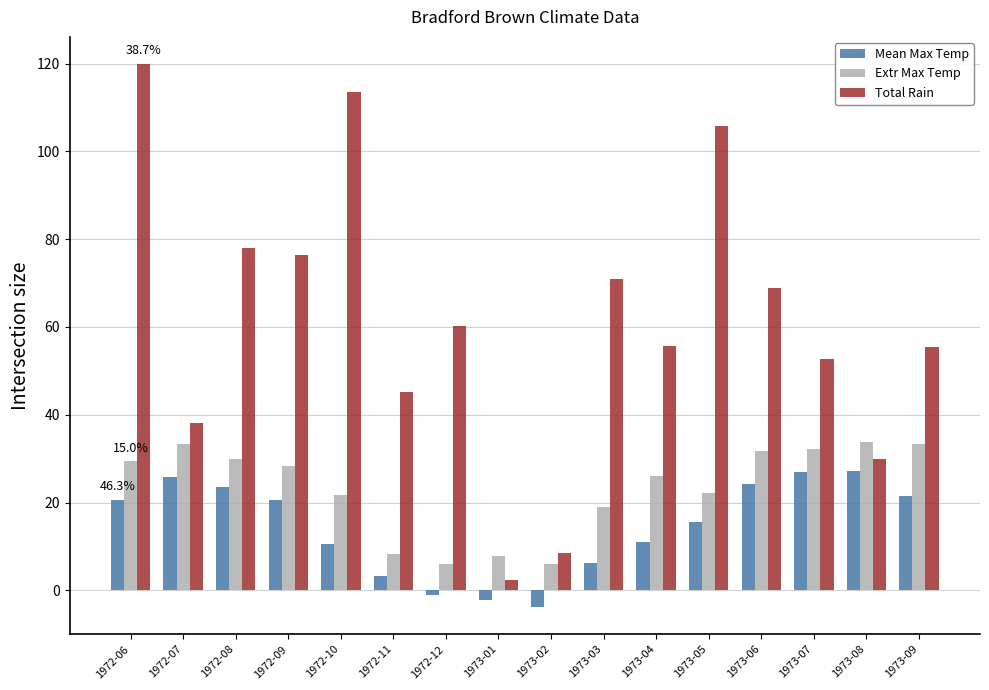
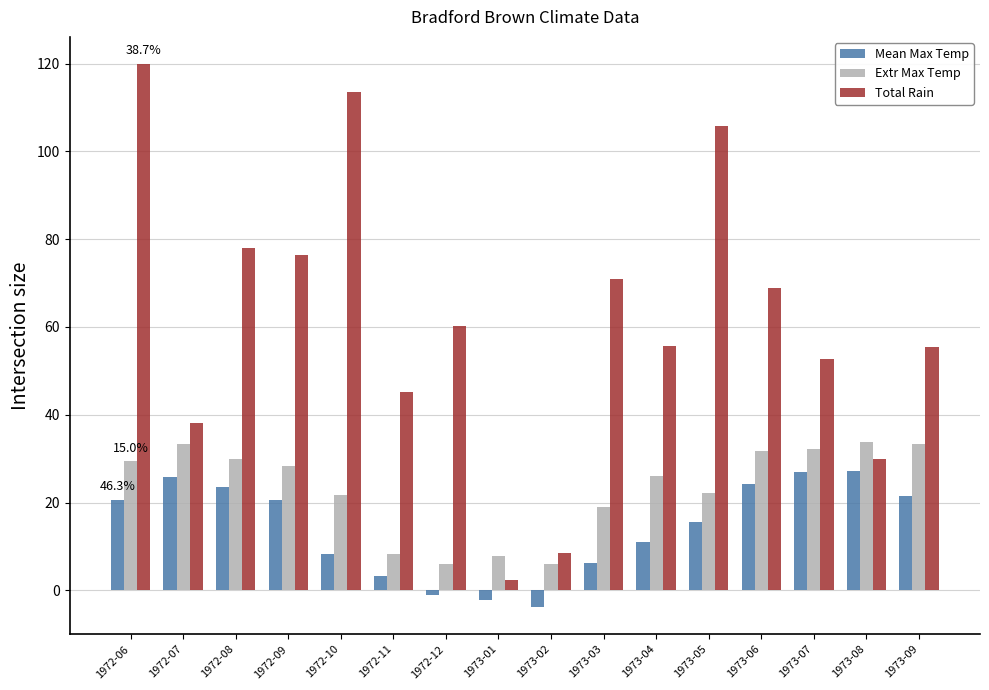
  {
    "Mean Max Temp": {
      "1972-07": 26,
      "1972-08": 24,
      "1972-09": 21,
-     "1972-10": 11,
+     "1972-10": 8,
      "1972-11": 3,
      "1972-12": -1,
      "1973-01": -2,
      "1973-02": -4,
      "1973-03": 6,
      "1973-04": 11,
      "1973-05": 16,
      "1973-06": 24,
      "1973-07": 27,
      "1973-08": 27,
      "1973-09": 21
    },
    "Extr Max Temp": {
      "1972-07": 33,
      "1972-08": 30,
      "1972-09": 28,
      "1972-10": 22,
      "1972-11": 8,
      "1972-12": 6,
      "1973-01": 8,
      "1973-02": 6,
      "1973-03": 19,
      "1973-04": 26,
      "1973-05": 22,
      "1973-06": 32,
      "1973-07": 32,
      "1973-08": 34,
      "1973-09": 33
    },
    "Total Rain": {
      "1972-07": 38,
      "1972-08": 78,
      "1972-09": 77,
      "1972-10": 114,
      "1972-11": 45,
      "1972-12": 60,
      "1973-01": 2,
      "1973-02": 9,
      "1973-03": 71,
      "1973-04": 56,
      "1973-05": 106,
      "1973-06": 69,
      "1973-07": 53,
      "1973-08": 30,
      "1973-09": 55
    }
  }
